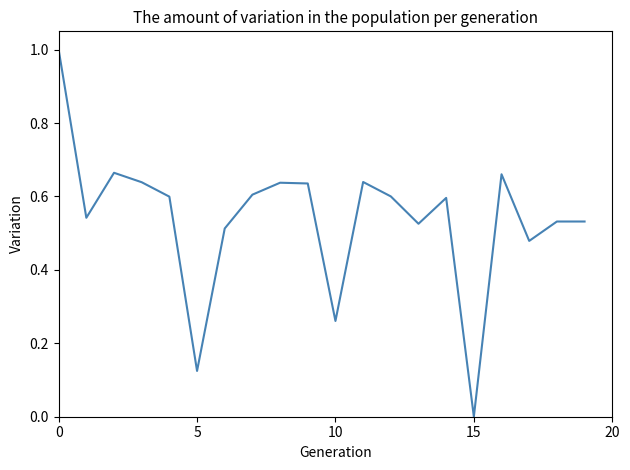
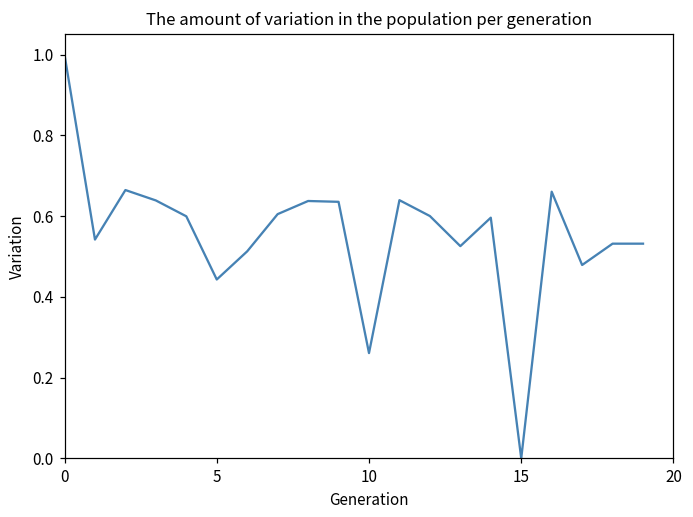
  {
    "0": 1.00,
-   "5": 0.12,
+   "5": 0.44,
    "10": 0.26,
    "15": 0.00
  }
